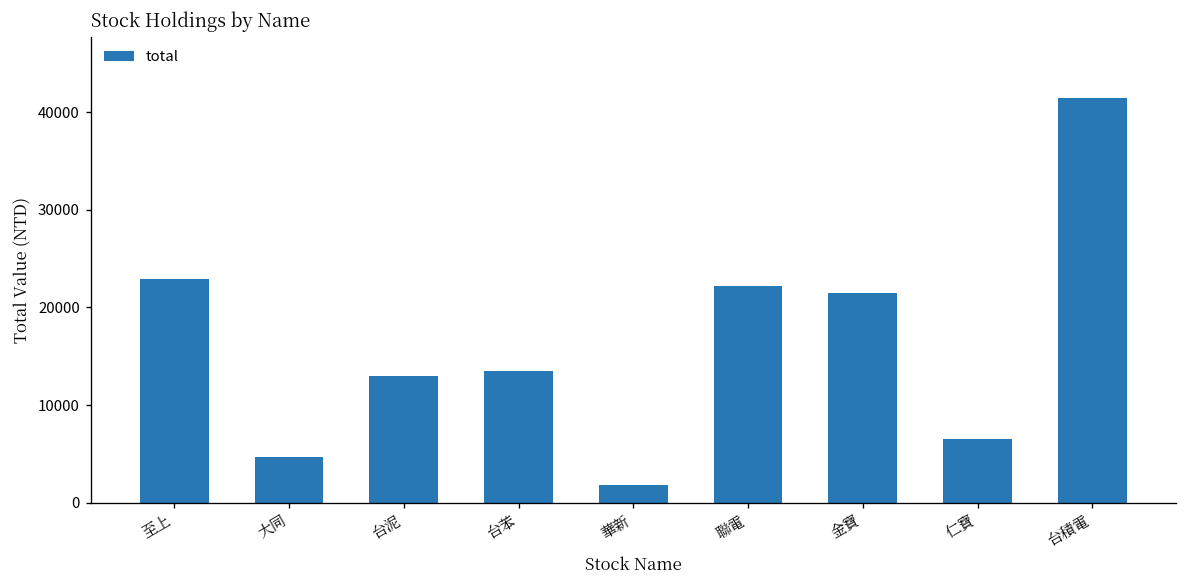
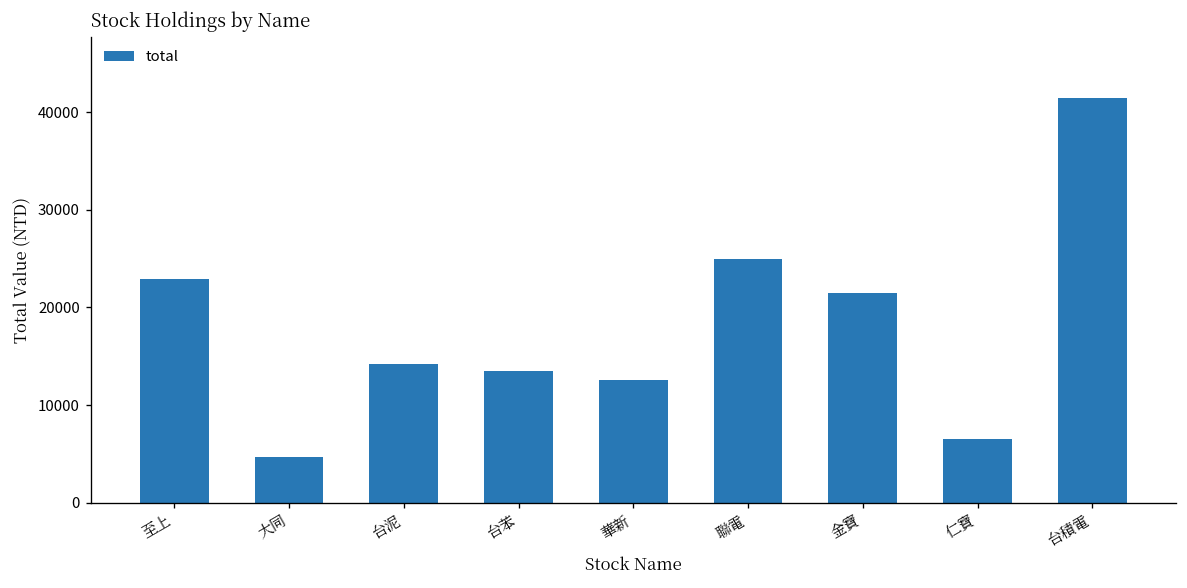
  {
    "至上": 23000,
    "大同": 5000,
-   "台泥": 13000,
+   "台泥": 14000,
    "台苯": 13000,
-   "華新": 2000,
-   "聯電": 22000,
+   "華新": 13000,
+   "聯電": 25000,
    "金寶": 22000,
    "仁寶": 7000,
    "台積電": 42000
  }
